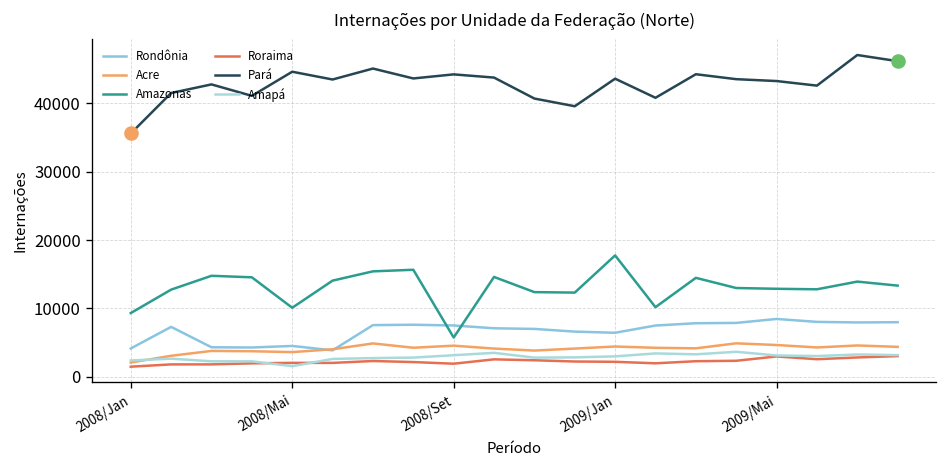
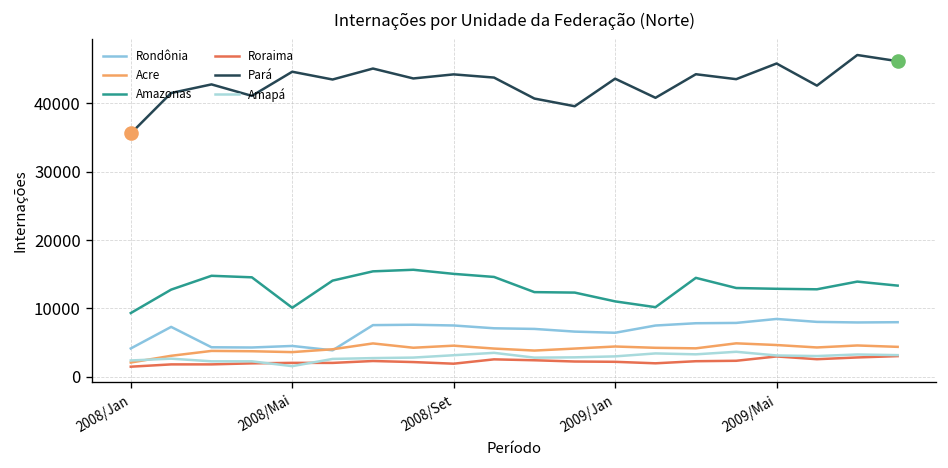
  {
    "Amazonas": {
      "2008/Jan": 9000,
      "2008/Mai": 10000,
-     "2008/Set": 6000,
-     "2009/Jan": 18000,
+     "2008/Set": 15000,
+     "2009/Jan": 11000,
      "2009/Mai": 13000
    },
    "Pará": {
      "2008/Mai": 45000,
      "2008/Set": 44000,
      "2009/Jan": 44000,
-     "2009/Mai": 43000
+     "2009/Mai": 46000
    }
  }
